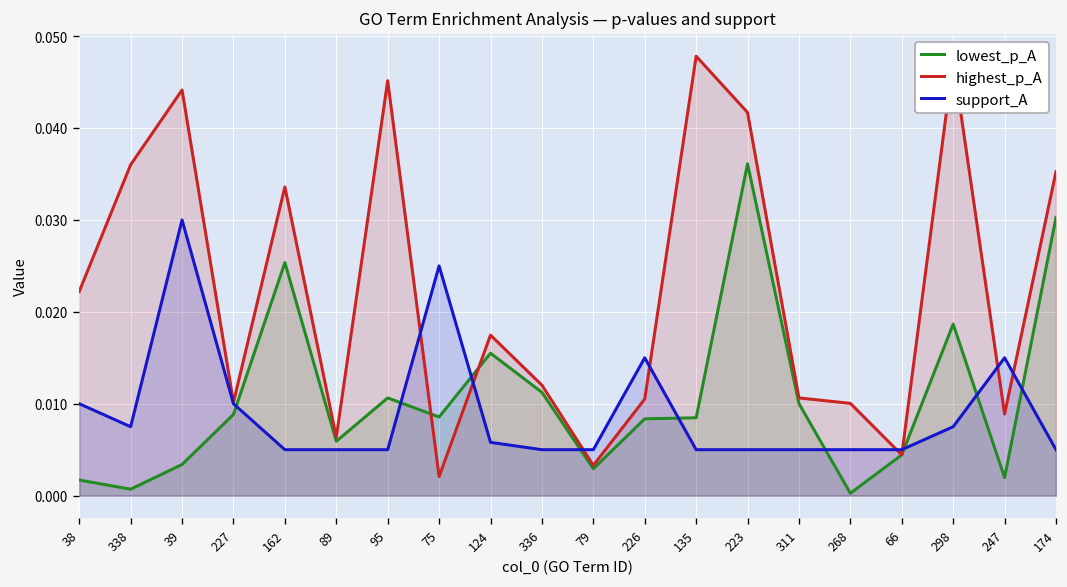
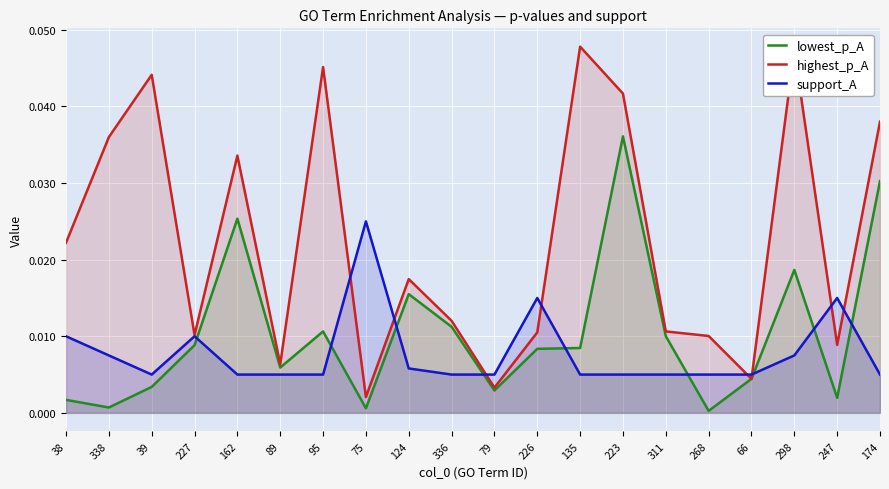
  {
    "lowest_p_A": {
      "38": 0.002,
      "338": 0.001,
      "39": 0.003,
      "227": 0.009,
      "162": 0.025,
      "89": 0.006,
      "95": 0.011,
-     "75": 0.009,
+     "75": 0.001,
      "124": 0.015,
      "336": 0.011,
      "79": 0.003,
      "226": 0.008,
      "135": 0.008,
      "223": 0.036,
      "311": 0.010,
      "268": 0.000,
      "298": 0.019,
      "247": 0.002,
      "174": 0.030
    },
    "highest_p_A": {
      "38": 0.022,
      "338": 0.036,
      "39": 0.044,
      "162": 0.034,
      "89": 0.006,
      "95": 0.045,
      "75": 0.002,
      "124": 0.017,
      "336": 0.012,
      "79": 0.003,
      "226": 0.011,
      "135": 0.048,
      "223": 0.042,
      "311": 0.011,
      "268": 0.010,
      "247": 0.009,
-     "174": 0.035
+     "174": 0.038
    },
    "support_A": {
      "38": 0.010,
      "338": 0.008,
-     "39": 0.030,
+     "39": 0.005,
      "162": 0.005,
      "89": 0.005,
      "95": 0.005,
      "75": 0.025,
      "124": 0.006,
      "336": 0.005,
      "79": 0.005,
      "226": 0.015,
      "135": 0.005,
      "223": 0.005,
      "311": 0.005,
      "268": 0.005,
      "66": 0.005,
      "298": 0.008,
      "247": 0.015,
      "174": 0.005
    }
  }
